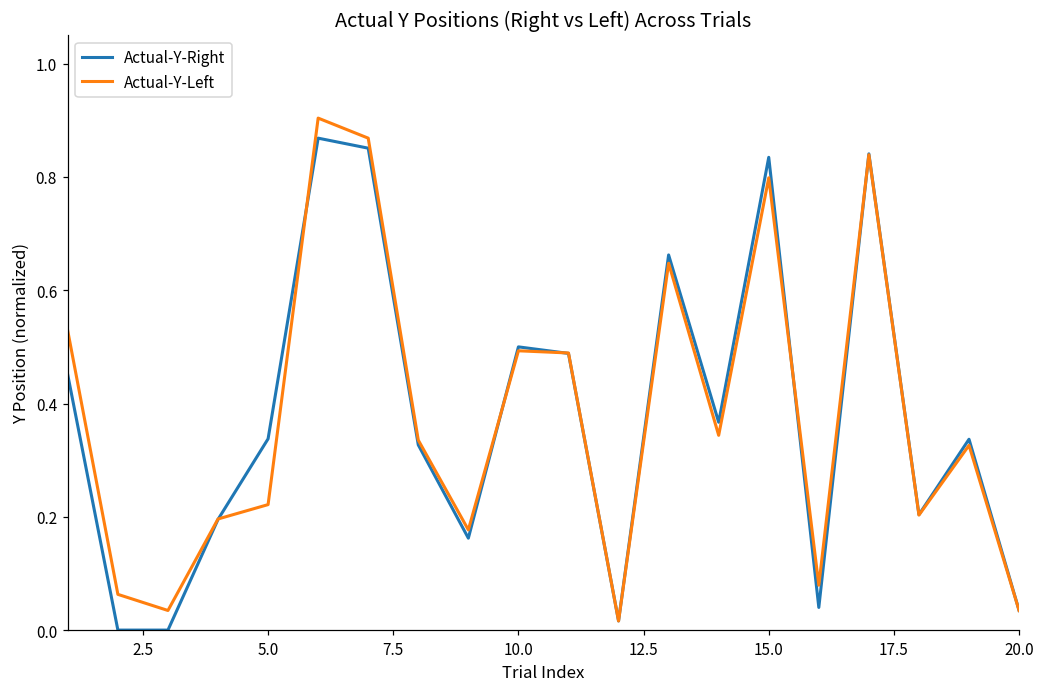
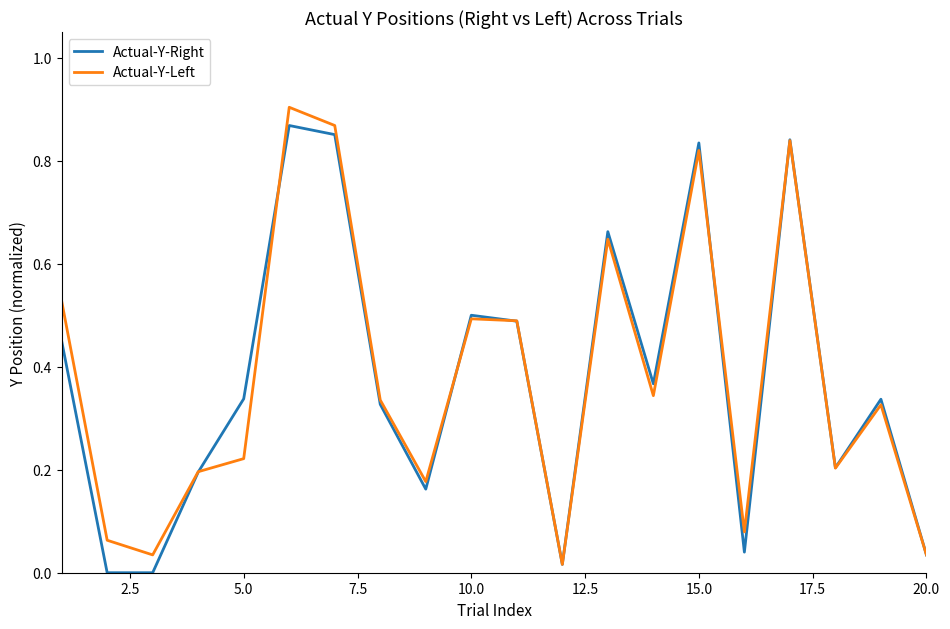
  {
    "Actual-Y-Right": {
      "5.0": 0.34,
      "10.0": 0.50,
      "15.0": 0.83
    },
    "Actual-Y-Left": {
      "5.0": 0.22,
      "10.0": 0.49,
-     "15.0": 0.80
+     "15.0": 0.82
    }
  }
